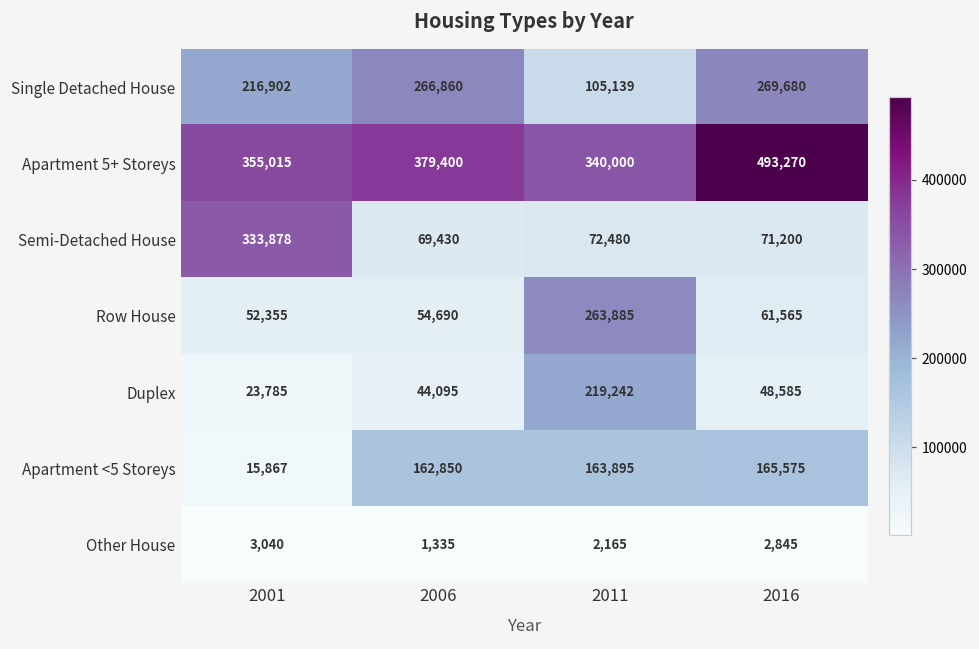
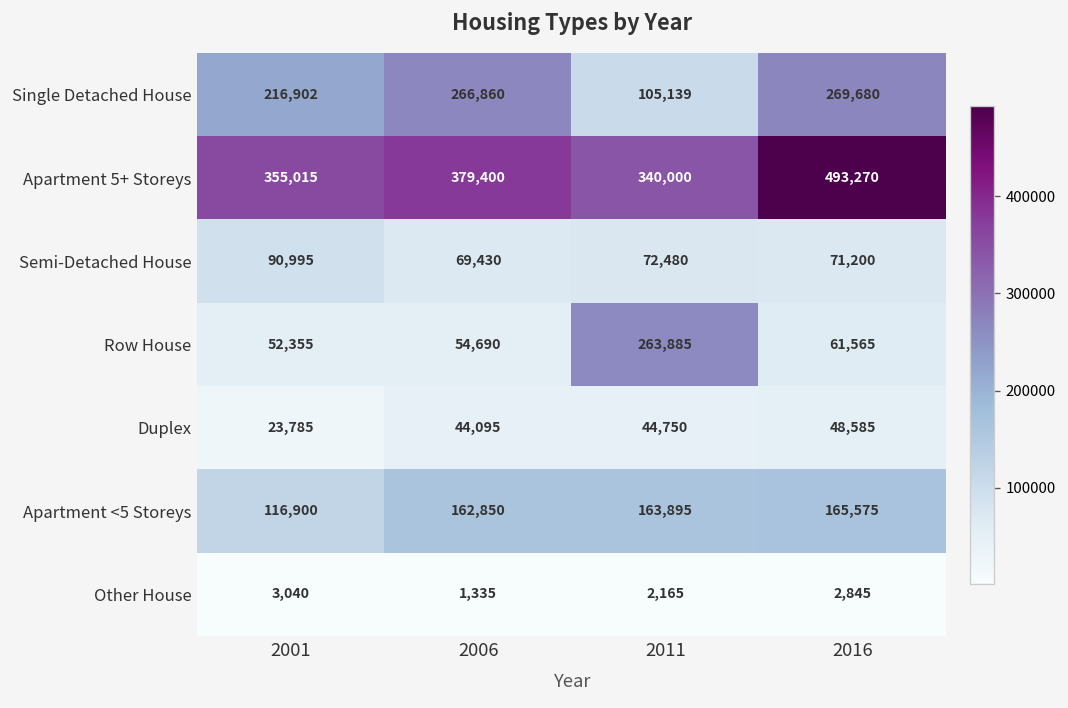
  {
    "Single Detached House": {
      "2001": "216,902",
      "2006": "266,860",
      "2011": "105,139",
      "2016": "269,680"
    },
    "Apartment 5+ Storeys": {
      "2001": "355,015",
      "2006": "379,400",
      "2011": "340,000",
      "2016": "493,270"
    },
    "Semi-Detached House": {
-     "2001": "333,878",
+     "2001": "90,995",
      "2006": "69,430",
      "2011": "72,480",
      "2016": "71,200"
    },
    "Row House": {
      "2001": "52,355",
      "2006": "54,690",
      "2011": "263,885",
      "2016": "61,565"
    },
    "Duplex": {
      "2001": "23,785",
      "2006": "44,095",
-     "2011": "219,242",
+     "2011": "44,750",
      "2016": "48,585"
    },
    "Apartment <5 Storeys": {
-     "2001": "15,867",
+     "2001": "116,900",
      "2006": "162,850",
      "2011": "163,895",
      "2016": "165,575"
    },
    "Other House": {
      "2001": "3,040",
      "2006": "1,335",
      "2011": "2,165",
      "2016": "2,845"
    }
  }
